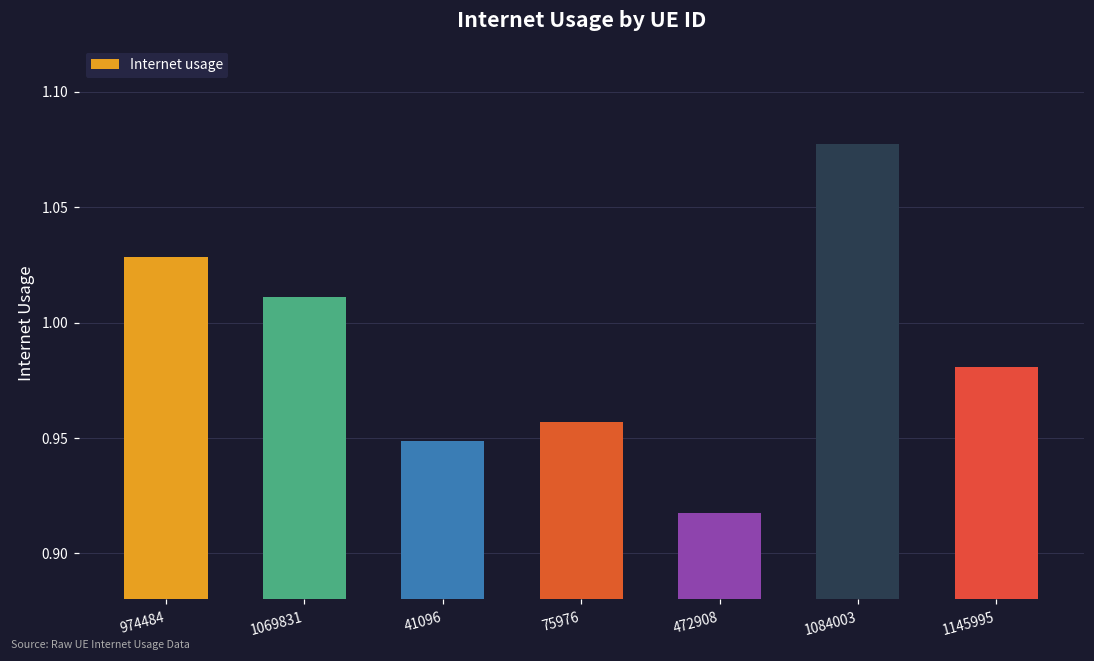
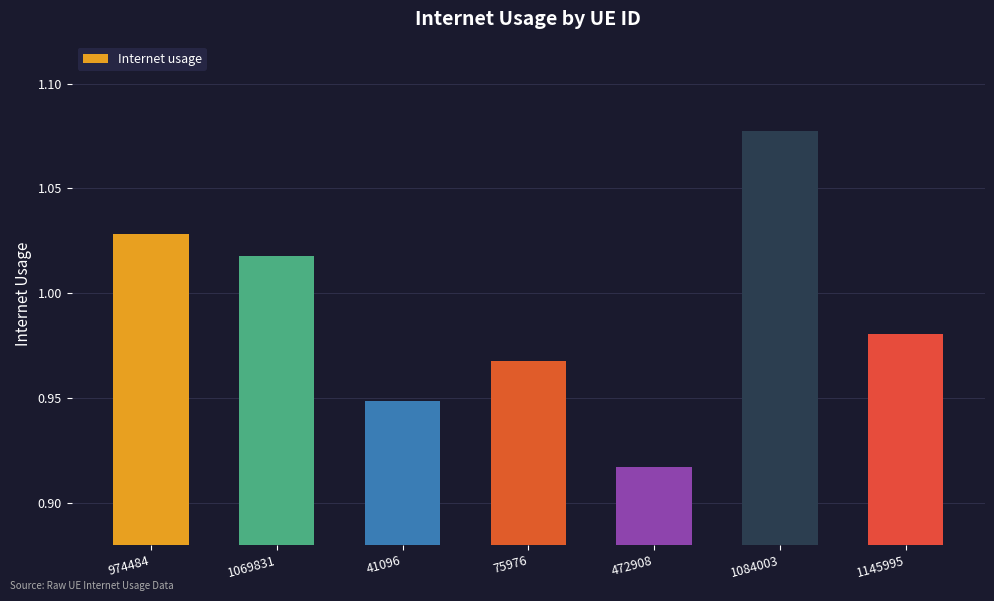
  {
    "974484": 1.028,
-   "1069831": 1.011,
+   "1069831": 1.018,
    "41096": 0.949,
-   "75976": 0.957,
+   "75976": 0.968,
    "472908": 0.917,
    "1084003": 1.077,
    "1145995": 0.981
  }
